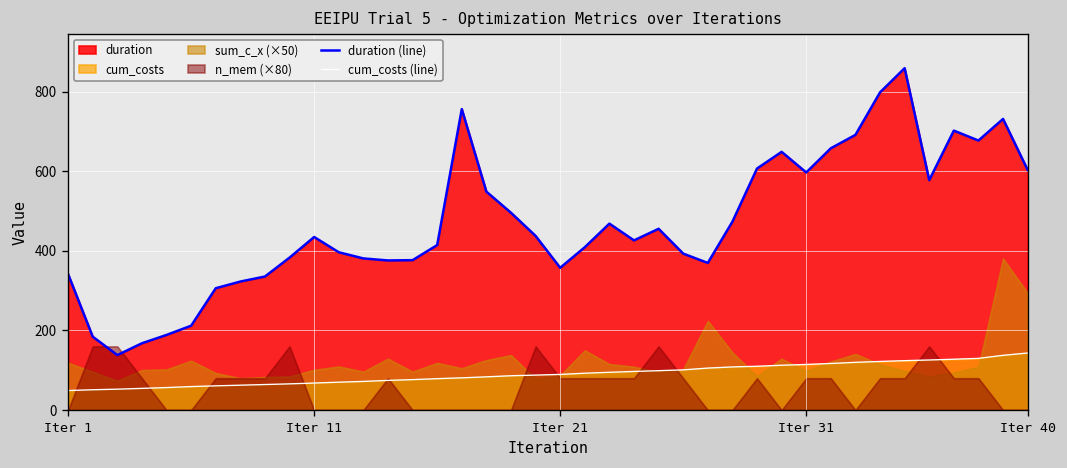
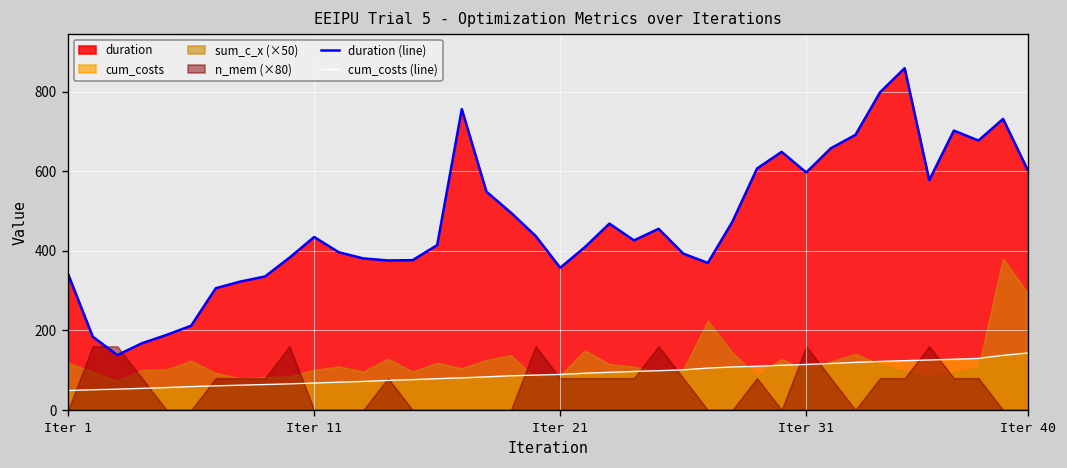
  {
    "duration": {
      "Iter 1": 340,
      "Iter 11": 430,
      "Iter 21": 360,
      "Iter 31": 600,
      "Iter 40": 600
    },
    "n_mem (×80)": {
      "Iter 1": 0,
      "Iter 11": 0,
-     "Iter 31": 80,
+     "Iter 31": 160,
      "Iter 40": 0
    }
  }
